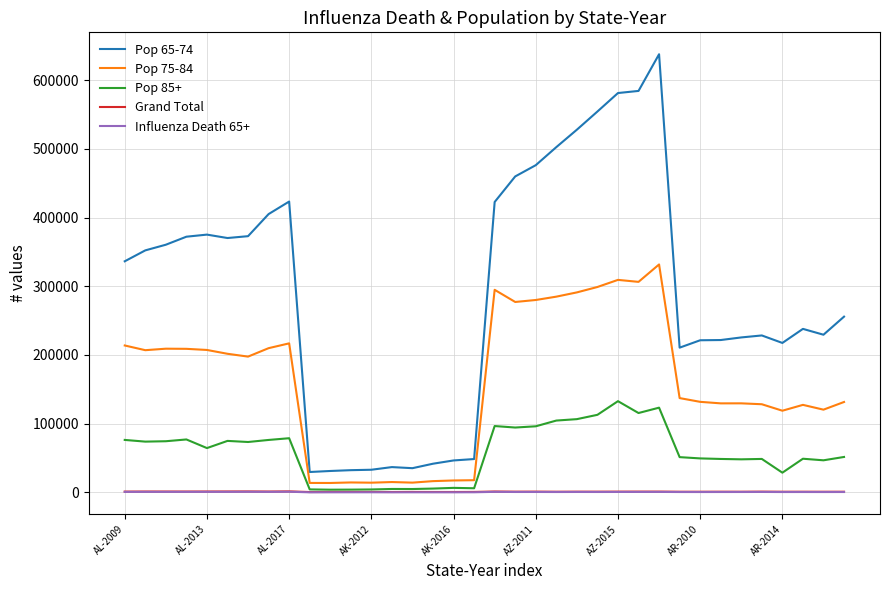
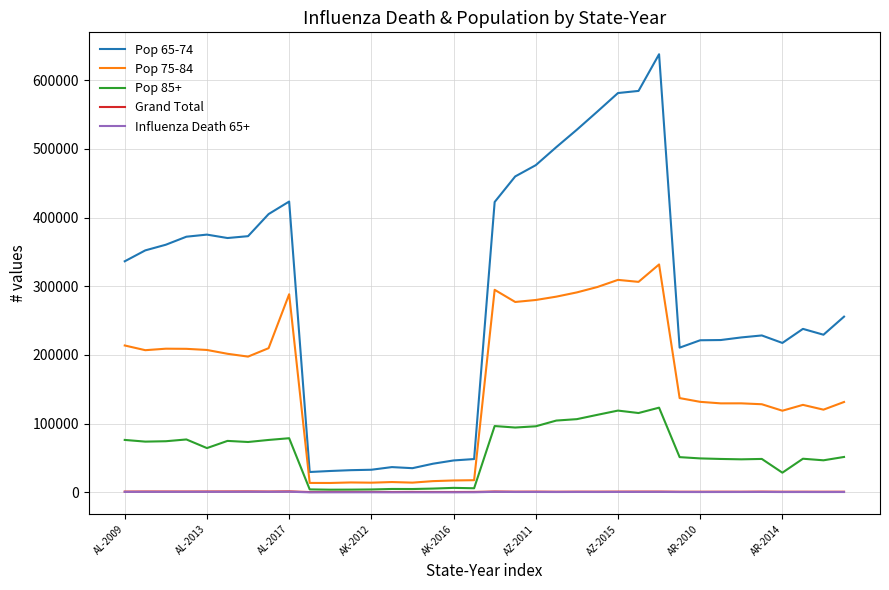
  {
    "Pop 65-74": {
      "AL-2009": 340000,
      "AL-2013": 380000,
      "AL-2017": 420000,
      "AK-2012": 30000,
      "AK-2016": 50000,
      "AZ-2011": 480000,
      "AZ-2015": 580000,
      "AR-2010": 220000,
      "AR-2014": 220000
    },
    "Pop 75-84": {
      "AL-2009": 210000,
      "AL-2013": 210000,
-     "AL-2017": 220000,
+     "AL-2017": 290000,
      "AK-2012": 10000,
      "AK-2016": 20000,
      "AZ-2011": 280000,
      "AZ-2015": 310000,
      "AR-2010": 130000,
      "AR-2014": 120000
    },
    "Pop 85+": {
      "AL-2009": 80000,
      "AL-2013": 60000,
      "AL-2017": 80000,
      "AK-2016": 10000,
      "AZ-2011": 100000,
-     "AZ-2015": 130000,
+     "AZ-2015": 120000,
      "AR-2010": 50000,
      "AR-2014": 30000
    }
  }
